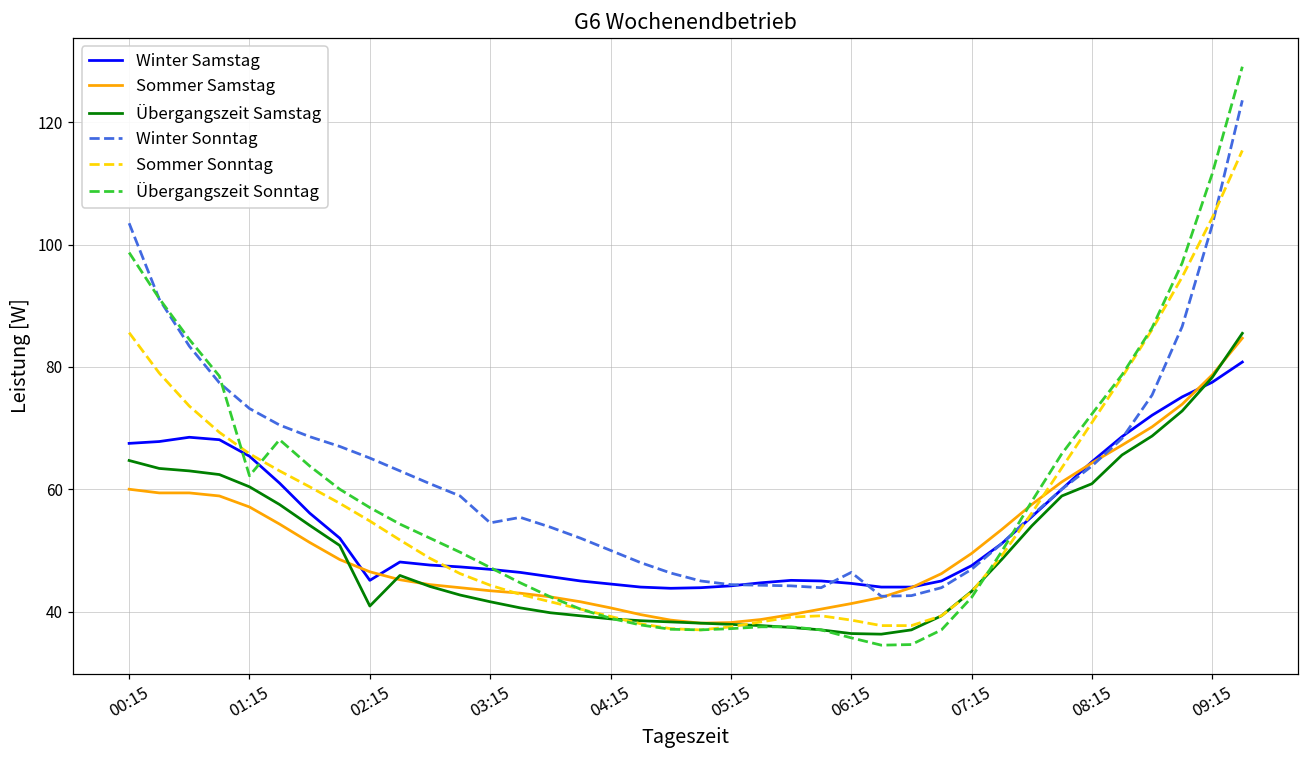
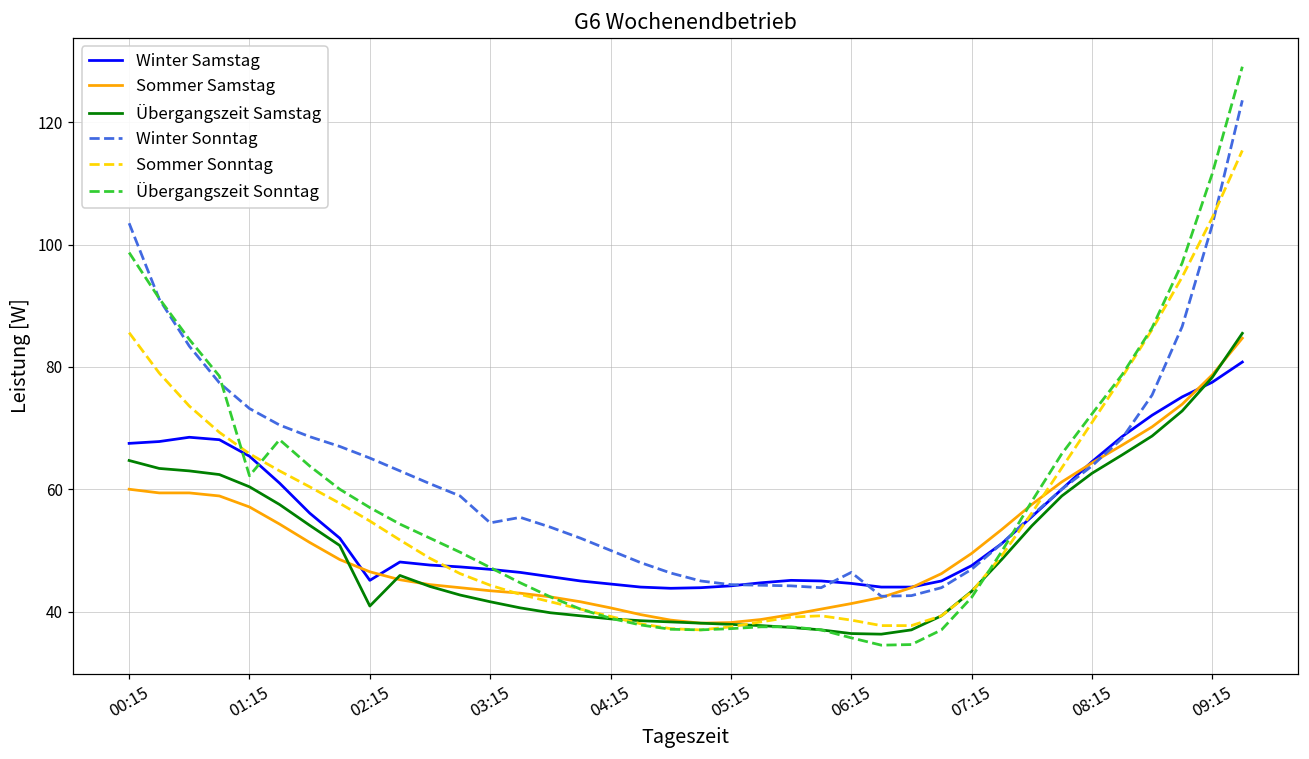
  {
    "Winter Samstag": {
      "00:15": 68,
      "02:15": 45,
      "04:15": 45,
      "06:15": 45,
      "07:15": 48,
      "09:15": 78
    },
    "Übergangszeit Samstag": {
      "00:15": 65,
      "01:15": 60,
      "02:15": 41,
      "03:15": 42,
      "06:15": 36,
-     "08:15": 61
+     "08:15": 63
    },
    "Winter Sonntag": {
      "00:15": 104,
      "01:15": 73,
      "02:15": 65,
      "03:15": 55,
      "04:15": 50,
      "06:15": 46,
      "07:15": 47,
      "08:15": 64,
      "09:15": 103
    },
    "Übergangszeit Sonntag": {
      "00:15": 99,
      "01:15": 62,
      "02:15": 57,
      "06:15": 36,
      "07:15": 42,
      "08:15": 72,
      "09:15": 112
    }
  }
